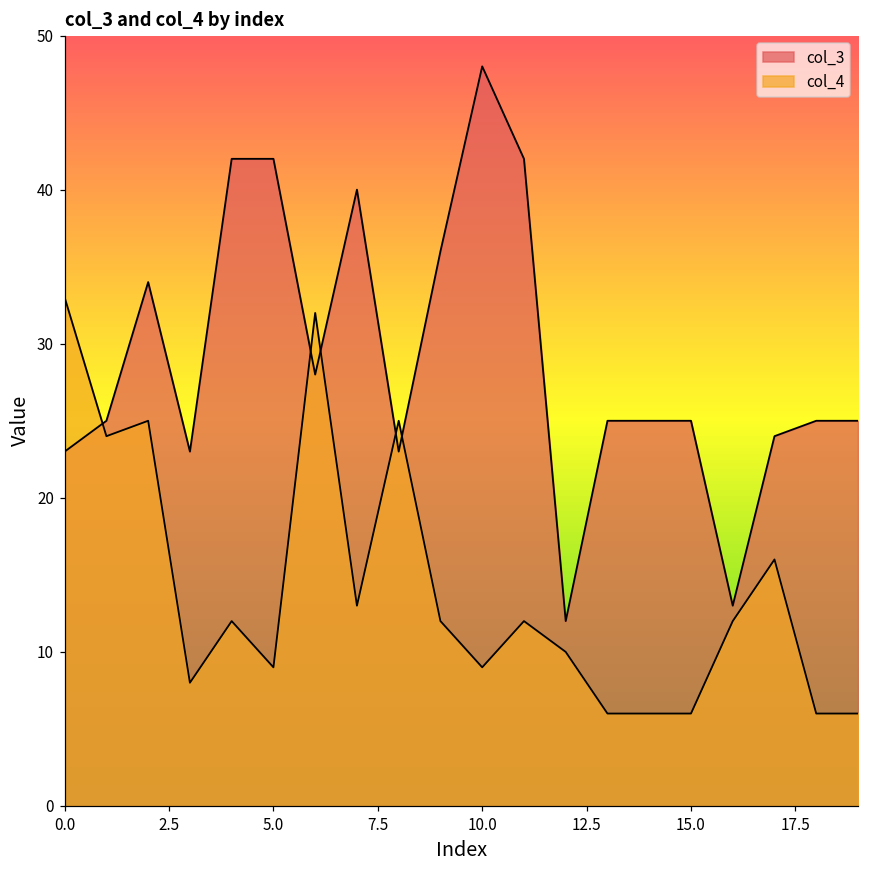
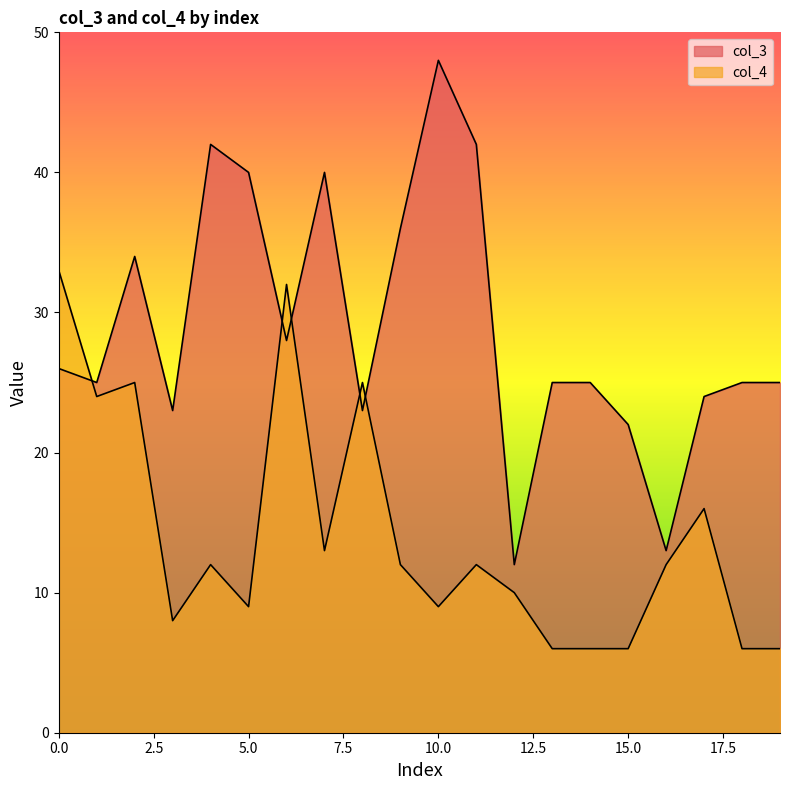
  {
    "col_3": {
-     "0.0": 23,
-     "5.0": 42,
+     "0.0": 26,
+     "5.0": 40,
      "10.0": 48,
-     "15.0": 25
+     "15.0": 22
    },
    "col_4": {
      "0.0": 33,
      "5.0": 9,
      "10.0": 9,
      "15.0": 6
    }
  }
